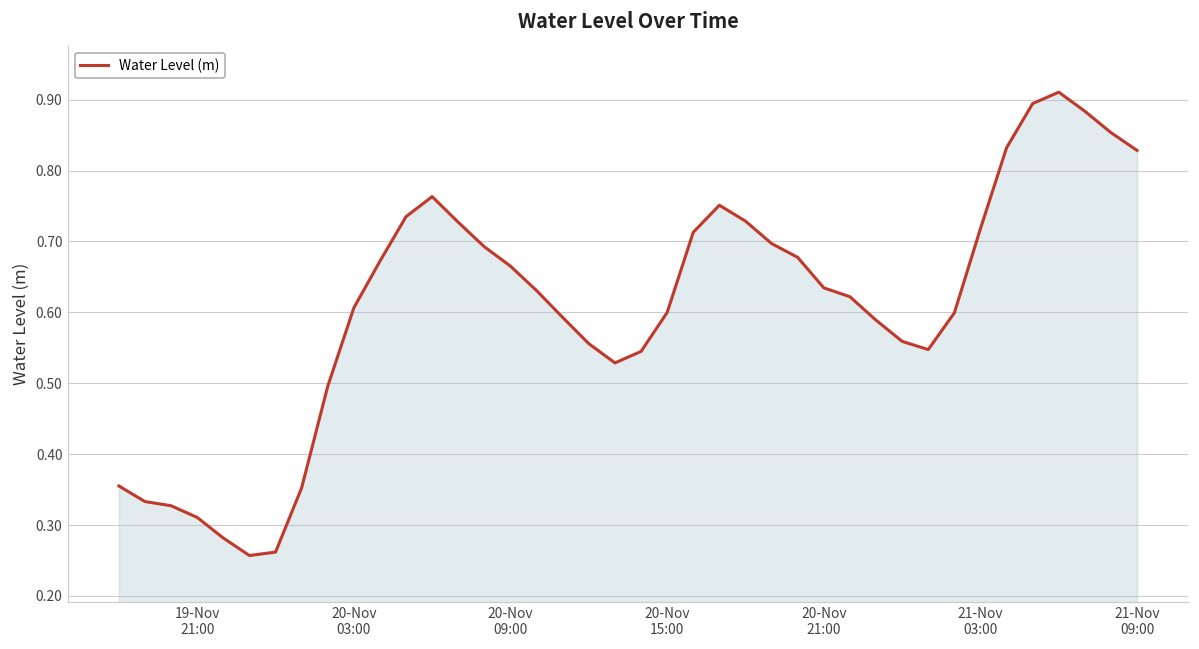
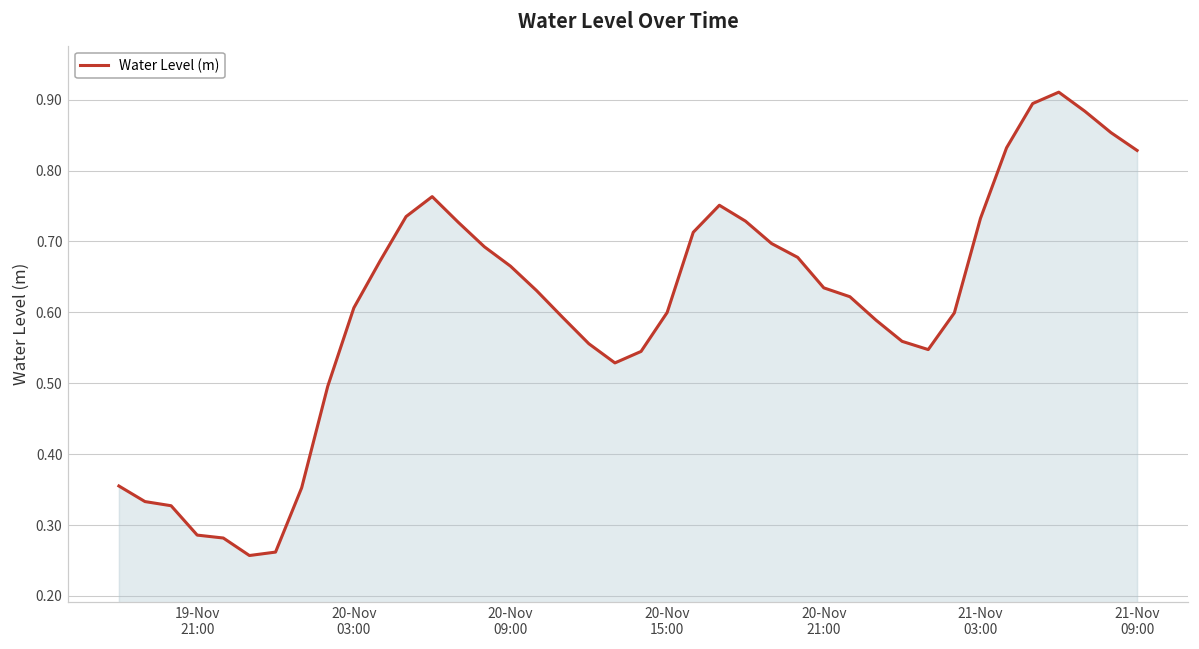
  {
-   "19-Nov 21:00": 0.31,
+   "19-Nov 21:00": 0.29,
    "20-Nov 03:00": 0.61,
    "20-Nov 09:00": 0.67,
    "20-Nov 15:00": 0.60,
    "20-Nov 21:00": 0.63,
-   "21-Nov 03:00": 0.72,
+   "21-Nov 03:00": 0.73,
    "21-Nov 09:00": 0.83
  }
